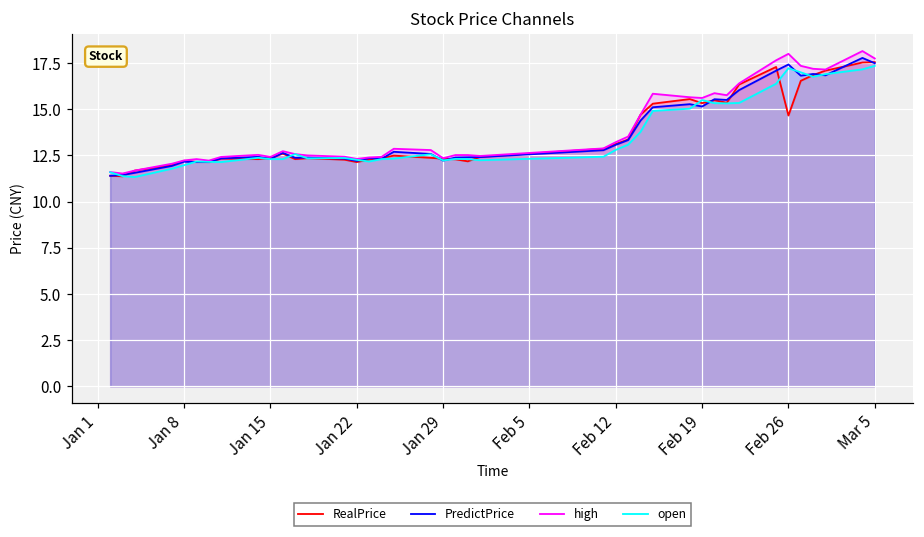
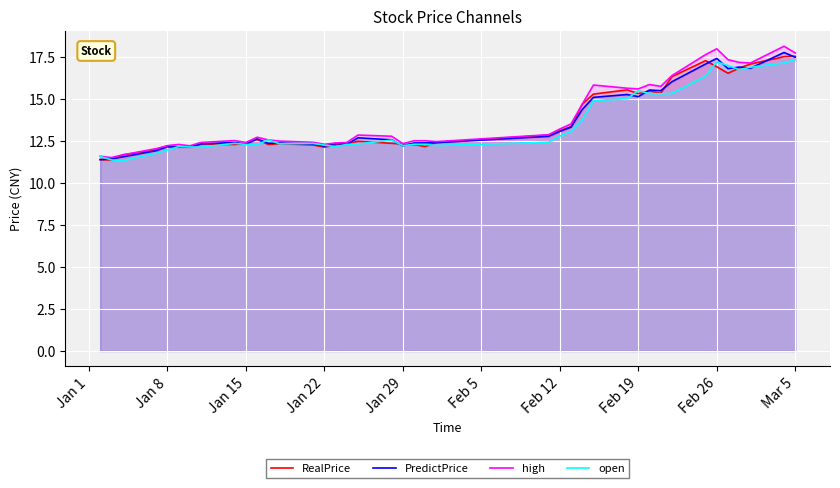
  {
    "RealPrice": {
      "Feb 19": 15.3,
-     "Feb 26": 14.7
+     "Feb 26": 16.9
    },
    "PredictPrice": {
      "Feb 19": 15.1,
      "Feb 26": 17.4
    },
    "high": {
      "Feb 26": 18.0,
      "Mar 5": 17.8
    },
    "open": {
      "Jan 8": 12.0,
      "Feb 12": 12.8,
      "Feb 26": 17.2
    }
  }
